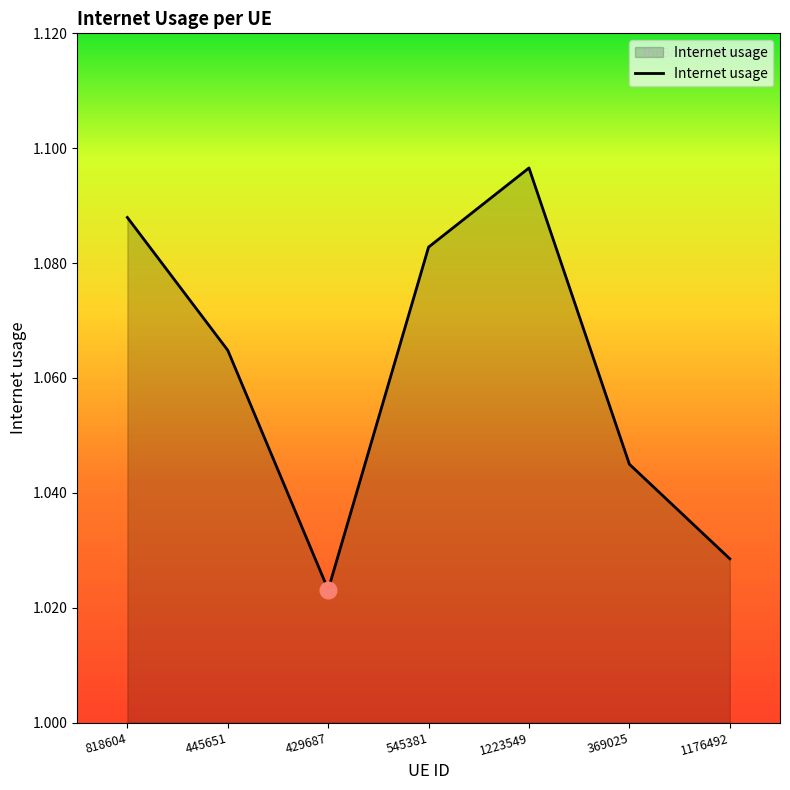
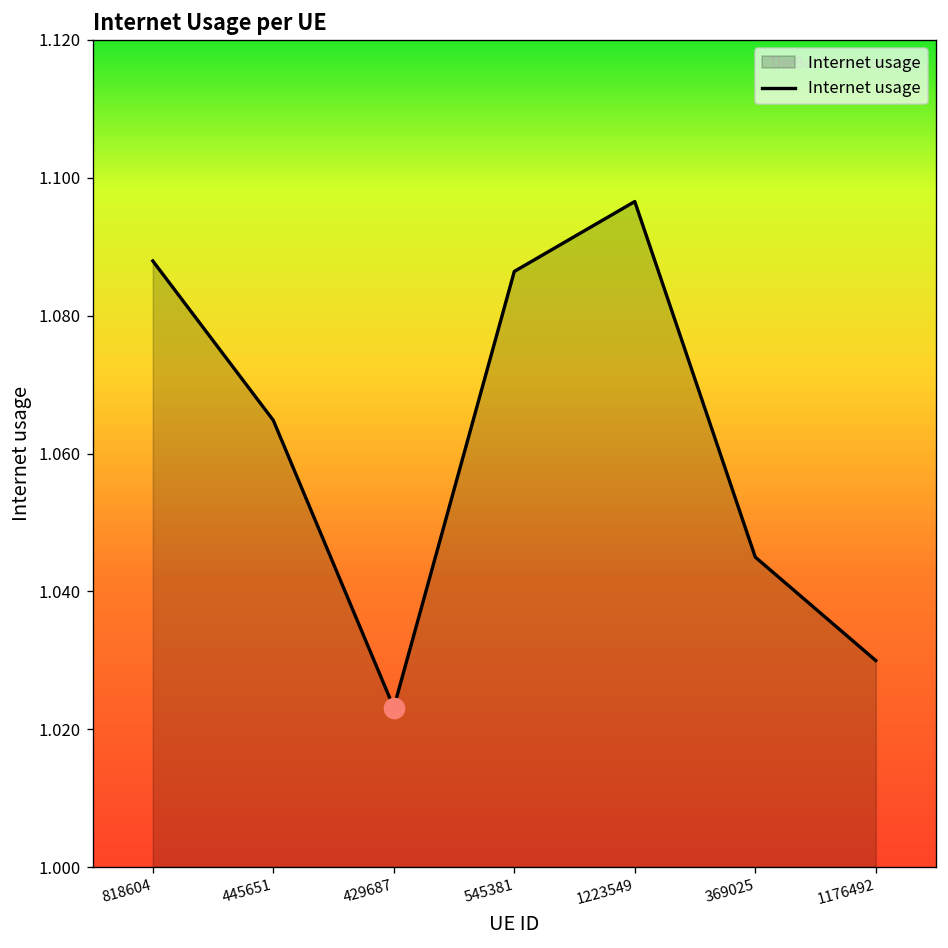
  {
    "Internet usage": {
      "818604": 1.088,
      "445651": 1.065,
-     "545381": 1.083,
+     "545381": 1.086,
      "1223549": 1.097,
      "369025": 1.045,
-     "1176492": 1.029
+     "1176492": 1.030
    }
  }
